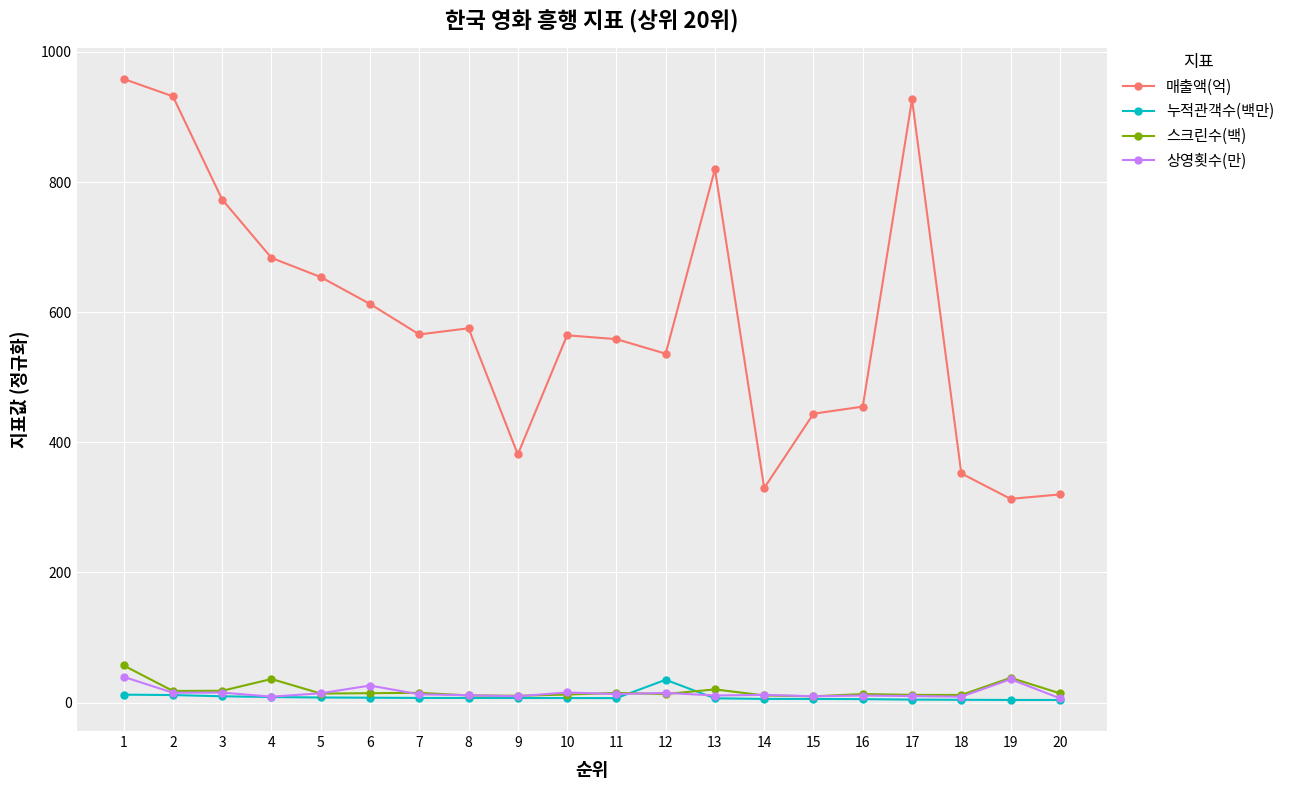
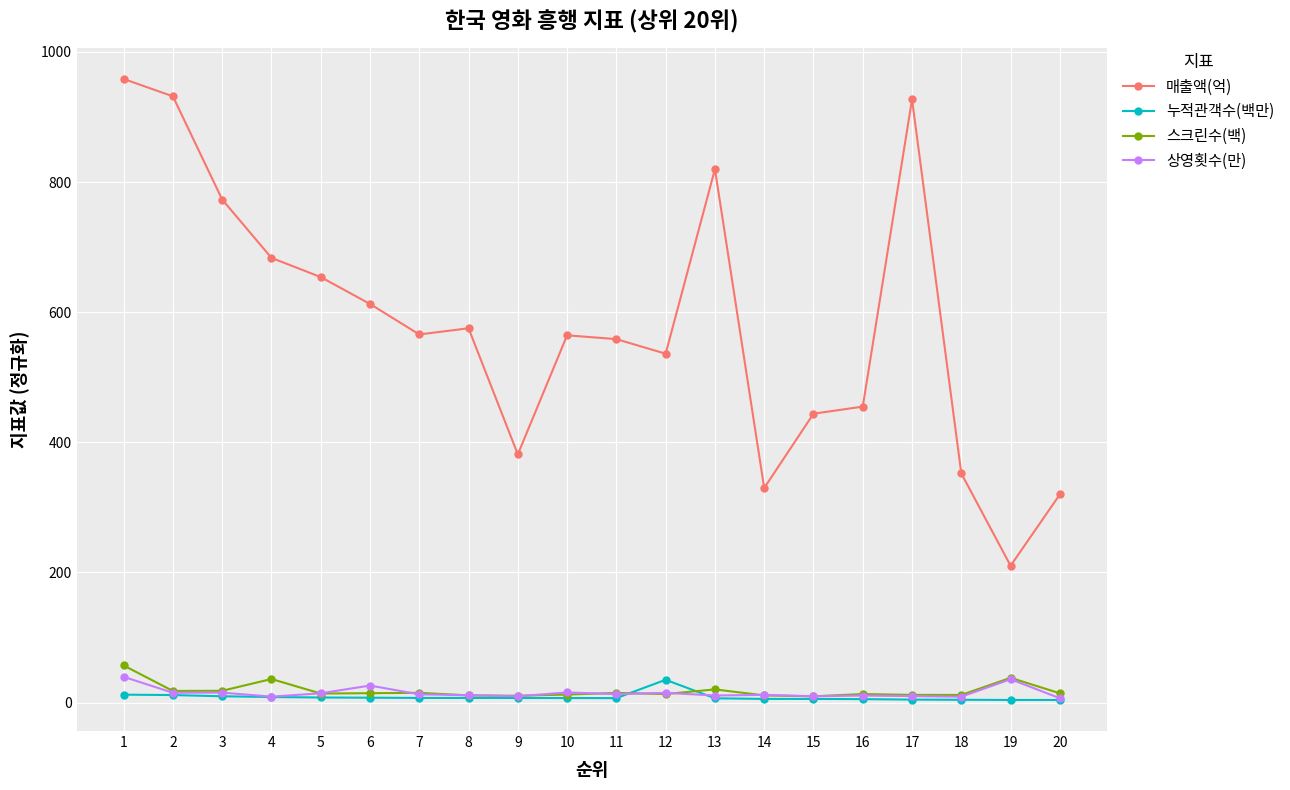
  {
    "매출액(억)": {
      "1": 960,
      "2": 930,
      "3": 770,
      "4": 680,
      "5": 650,
      "6": 610,
      "7": 570,
      "8": 580,
      "9": 380,
      "10": 560,
      "11": 560,
      "12": 540,
      "13": 820,
      "14": 330,
      "15": 440,
      "16": 450,
      "17": 930,
      "18": 350,
-     "19": 310,
+     "19": 210,
      "20": 320
    },
    "누적관객수(백만)": {
      "1": 10,
      "3": 10,
      "5": 10,
      "6": 10,
      "7": 10,
      "8": 10,
      "10": 10,
      "11": 10,
      "12": 40,
      "13": 10,
      "14": 10,
      "15": 10,
      "16": 10,
      "17": 0,
      "18": 0,
      "19": 0
    },
    "스크린수(백)": {
      "1": 60,
      "4": 40,
      "6": 10,
      "13": 20,
      "20": 10
    },
    "상영횟수(만)": {
      "1": 40,
      "6": 30,
      "13": 10
    }
  }
